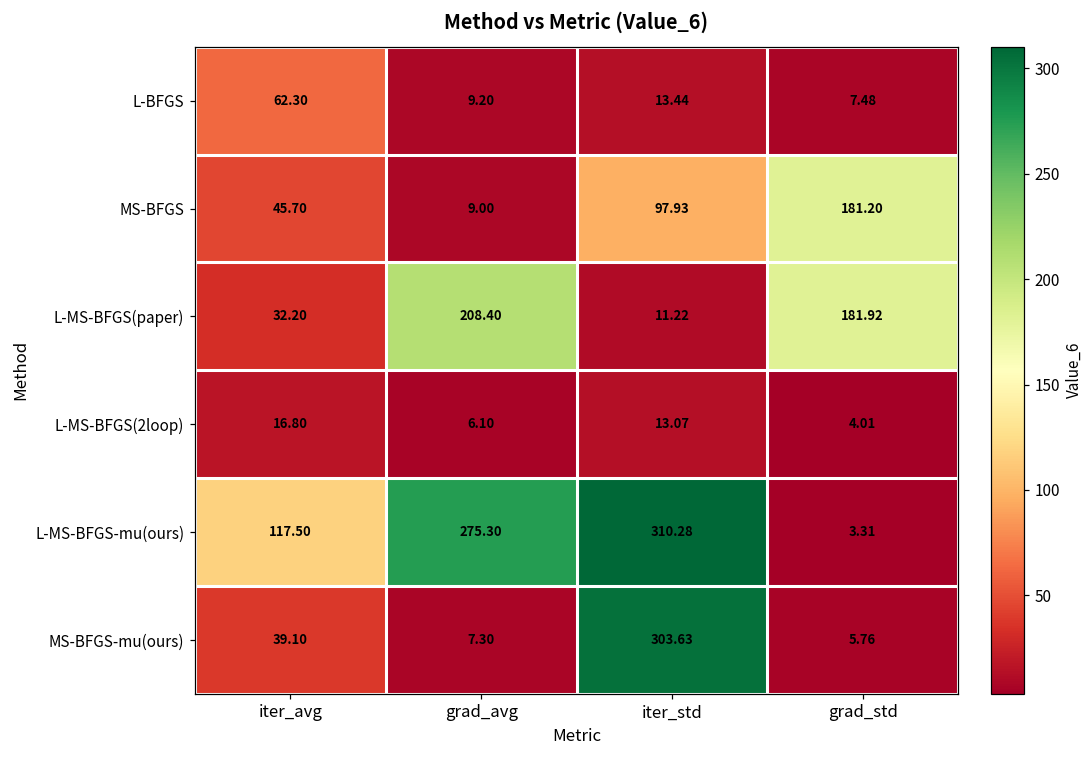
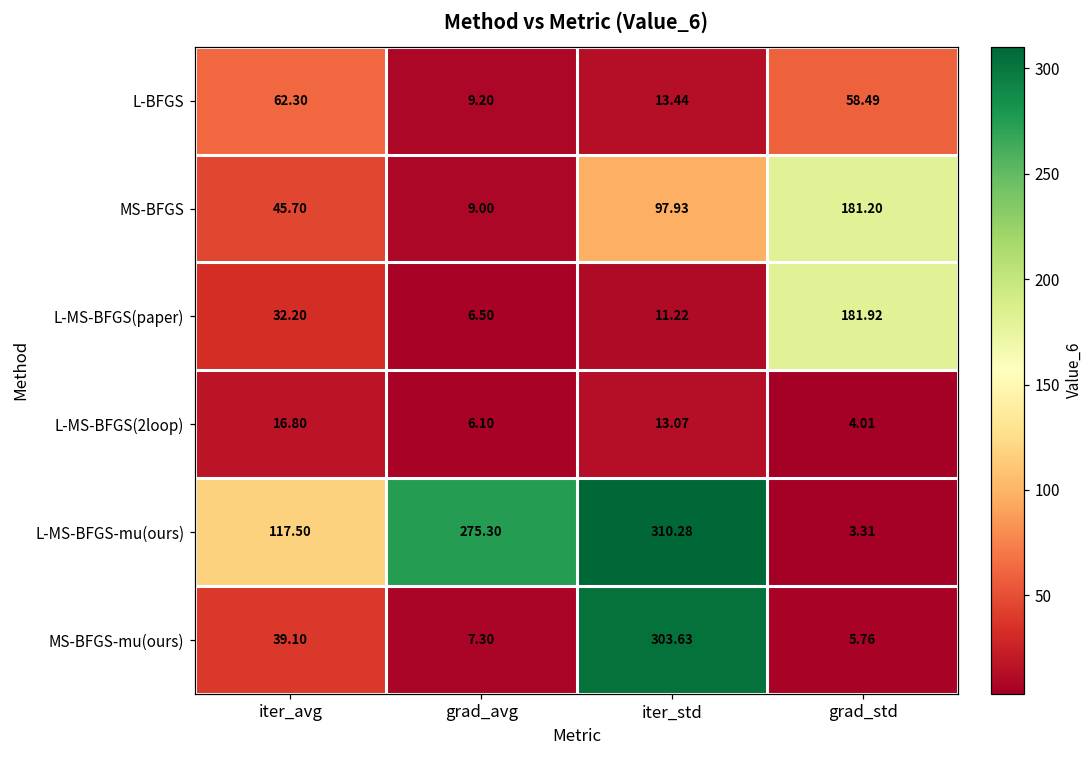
  {
    "L-BFGS": {
      "iter_avg": 62.30,
      "grad_avg": 9.20,
      "iter_std": 13.44,
-     "grad_std": 7.48
+     "grad_std": 58.49
    },
    "MS-BFGS": {
      "iter_avg": 45.70,
      "grad_avg": 9.00,
      "iter_std": 97.93,
      "grad_std": 181.20
    },
    "L-MS-BFGS(paper)": {
      "iter_avg": 32.20,
-     "grad_avg": 208.40,
+     "grad_avg": 6.50,
      "iter_std": 11.22,
      "grad_std": 181.92
    },
    "L-MS-BFGS(2loop)": {
      "iter_avg": 16.80,
      "grad_avg": 6.10,
      "iter_std": 13.07,
      "grad_std": 4.01
    },
    "L-MS-BFGS-mu(ours)": {
      "iter_avg": 117.50,
      "grad_avg": 275.30,
      "iter_std": 310.28,
      "grad_std": 3.31
    },
    "MS-BFGS-mu(ours)": {
      "iter_avg": 39.10,
      "grad_avg": 7.30,
      "iter_std": 303.63,
      "grad_std": 5.76
    }
  }
